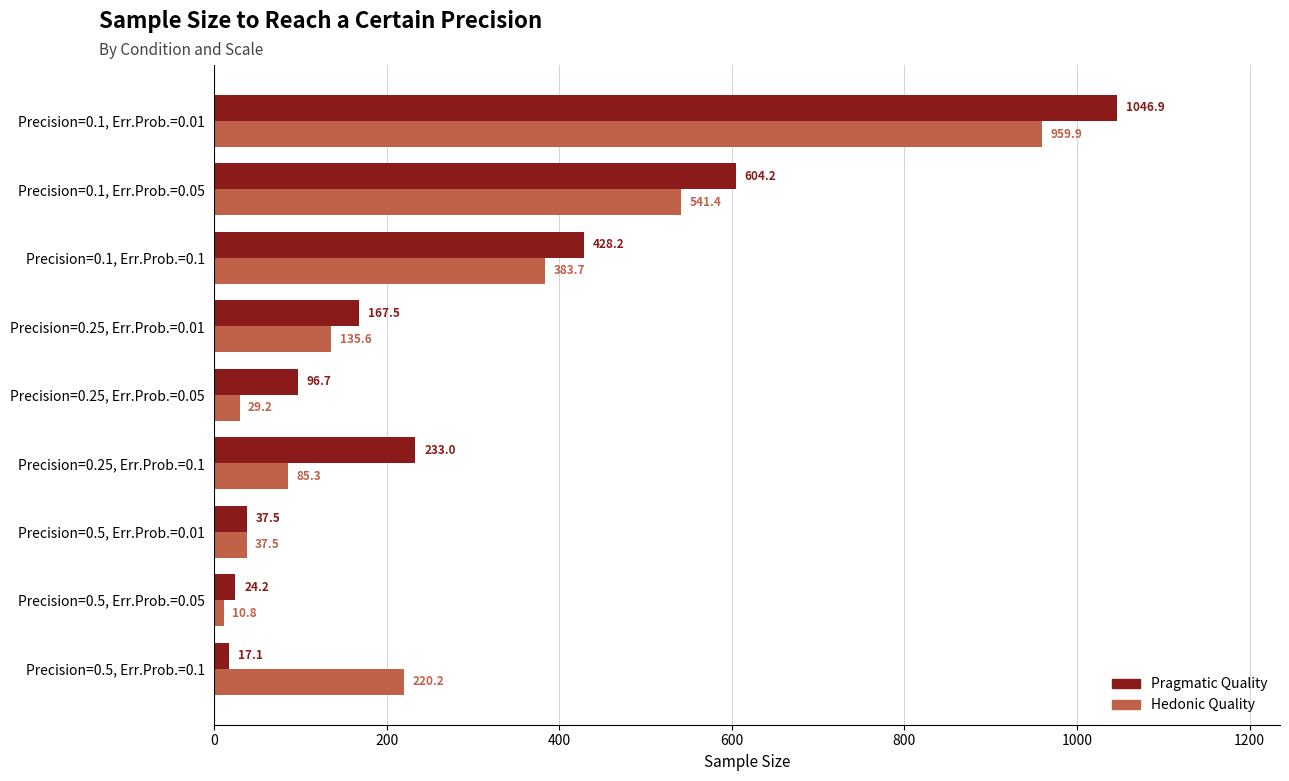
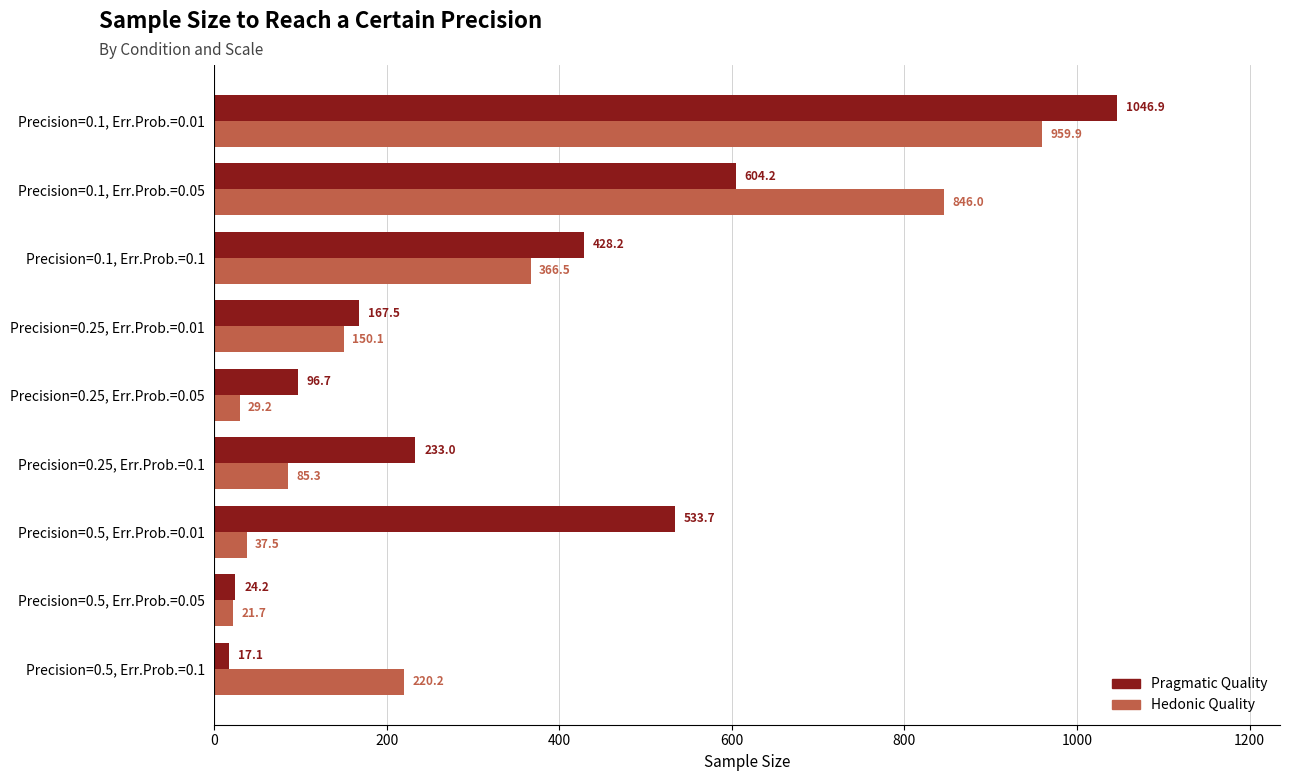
  {
    "Pragmatic Quality": {
      "Precision=0.1, Err.Prob.=0.01": 1046.9,
      "Precision=0.1, Err.Prob.=0.05": 604.2,
      "Precision=0.1, Err.Prob.=0.1": 428.2,
      "Precision=0.25, Err.Prob.=0.01": 167.5,
      "Precision=0.25, Err.Prob.=0.05": 96.7,
      "Precision=0.25, Err.Prob.=0.1": 233.0,
-     "Precision=0.5, Err.Prob.=0.01": 37.5,
+     "Precision=0.5, Err.Prob.=0.01": 533.7,
      "Precision=0.5, Err.Prob.=0.05": 24.2,
      "Precision=0.5, Err.Prob.=0.1": 17.1
    },
    "Hedonic Quality": {
      "Precision=0.1, Err.Prob.=0.01": 959.9,
-     "Precision=0.1, Err.Prob.=0.05": 541.4,
-     "Precision=0.1, Err.Prob.=0.1": 383.7,
-     "Precision=0.25, Err.Prob.=0.01": 135.6,
+     "Precision=0.1, Err.Prob.=0.05": 846.0,
+     "Precision=0.1, Err.Prob.=0.1": 366.5,
+     "Precision=0.25, Err.Prob.=0.01": 150.1,
      "Precision=0.25, Err.Prob.=0.05": 29.2,
      "Precision=0.25, Err.Prob.=0.1": 85.3,
      "Precision=0.5, Err.Prob.=0.01": 37.5,
-     "Precision=0.5, Err.Prob.=0.05": 10.8,
+     "Precision=0.5, Err.Prob.=0.05": 21.7,
      "Precision=0.5, Err.Prob.=0.1": 220.2
    }
  }
